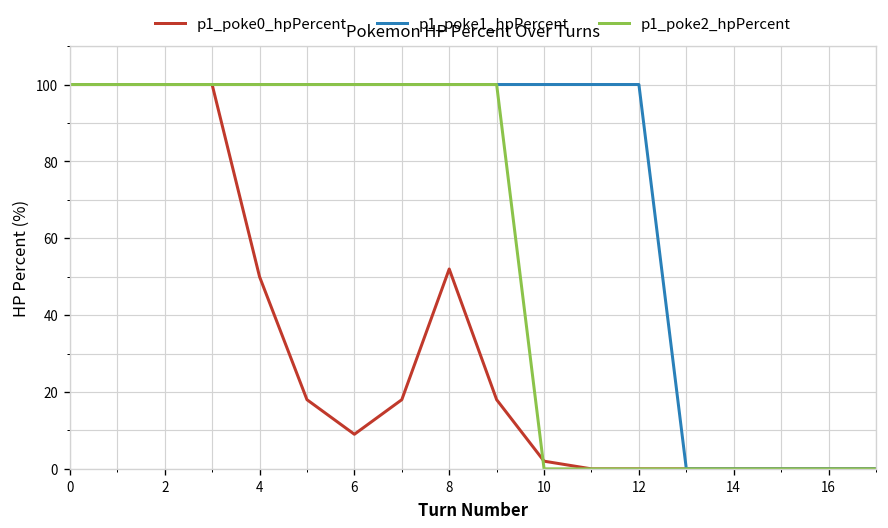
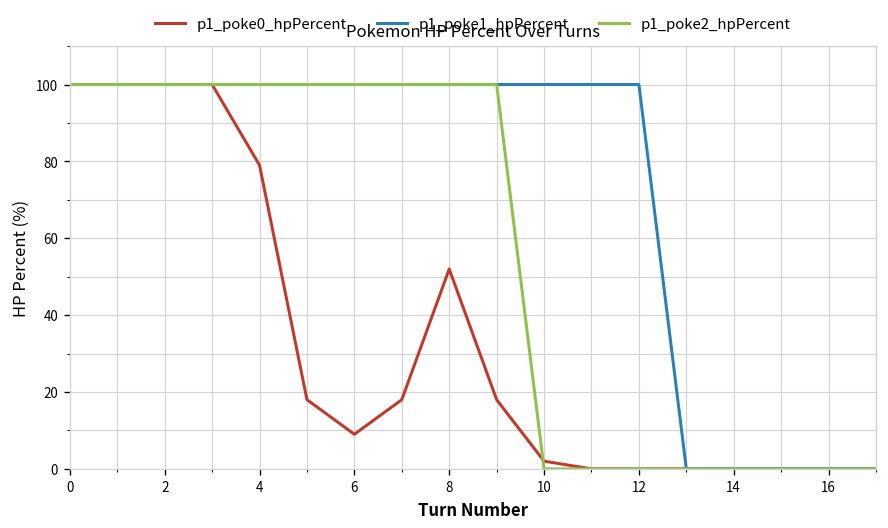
  {
    "p1_poke0_hpPercent": {
-     "4": 50,
+     "4": 79,
      "6": 9,
      "8": 52,
      "10": 2
    },
    "p1_poke1_hpPercent": {
      "10": 100,
      "12": 100
    },
    "p1_poke2_hpPercent": {
      "10": 0
    }
  }
